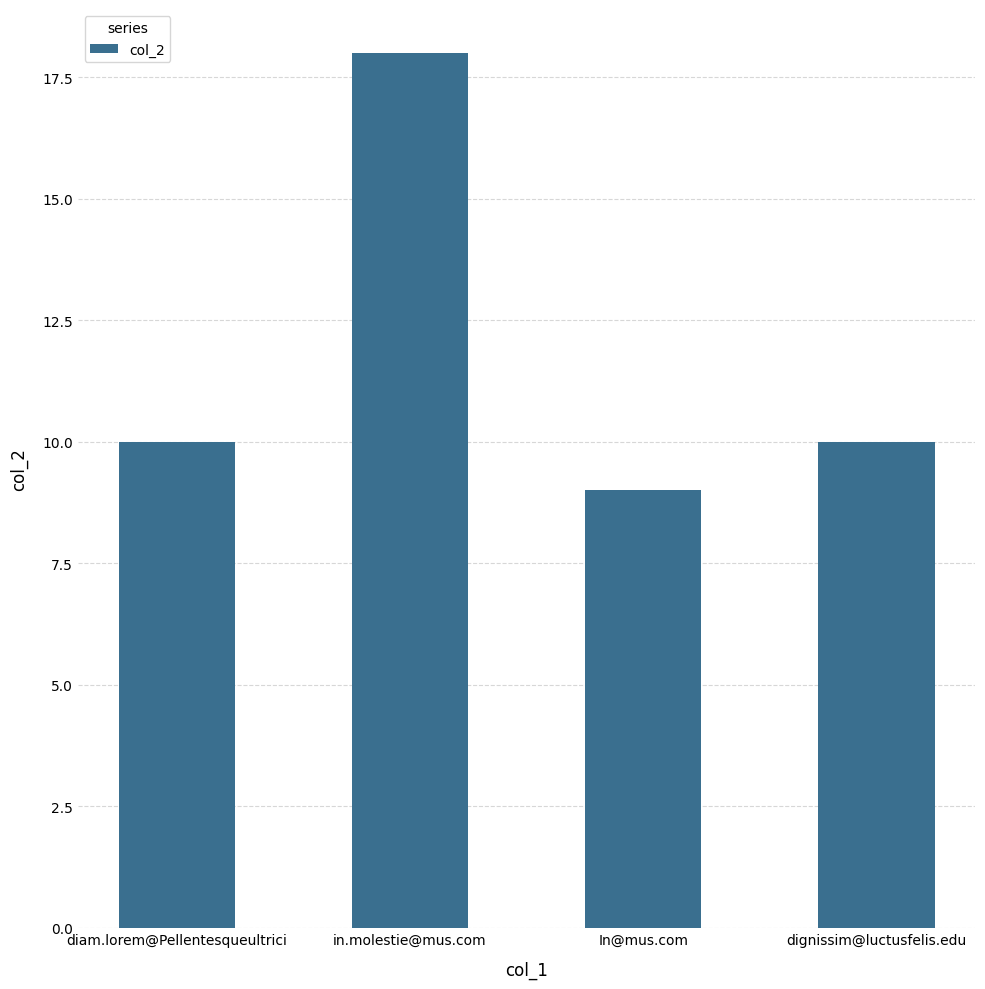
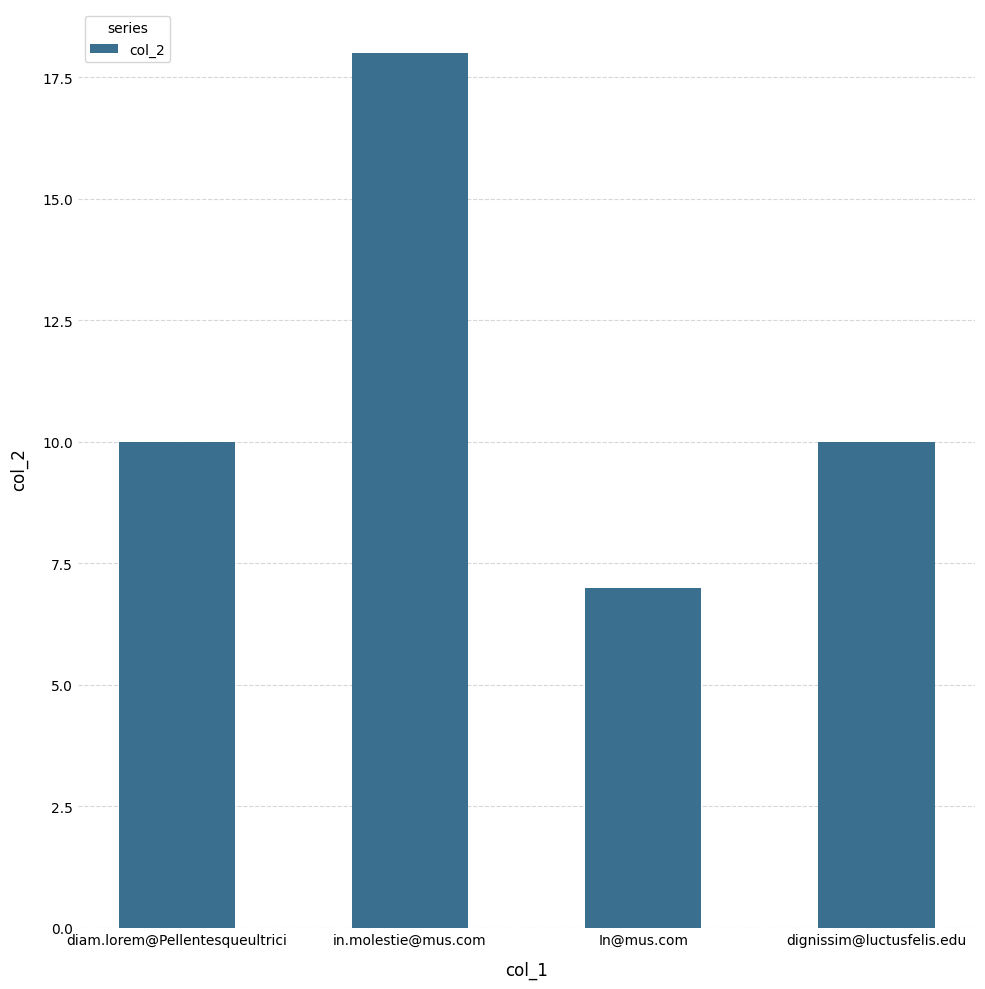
  {
    "diam.lorem@Pellentesqueultrici": 10,
    "in.molestie@mus.com": 18,
-   "In@mus.com": 9,
+   "In@mus.com": 7,
    "dignissim@luctusfelis.edu": 10
  }
